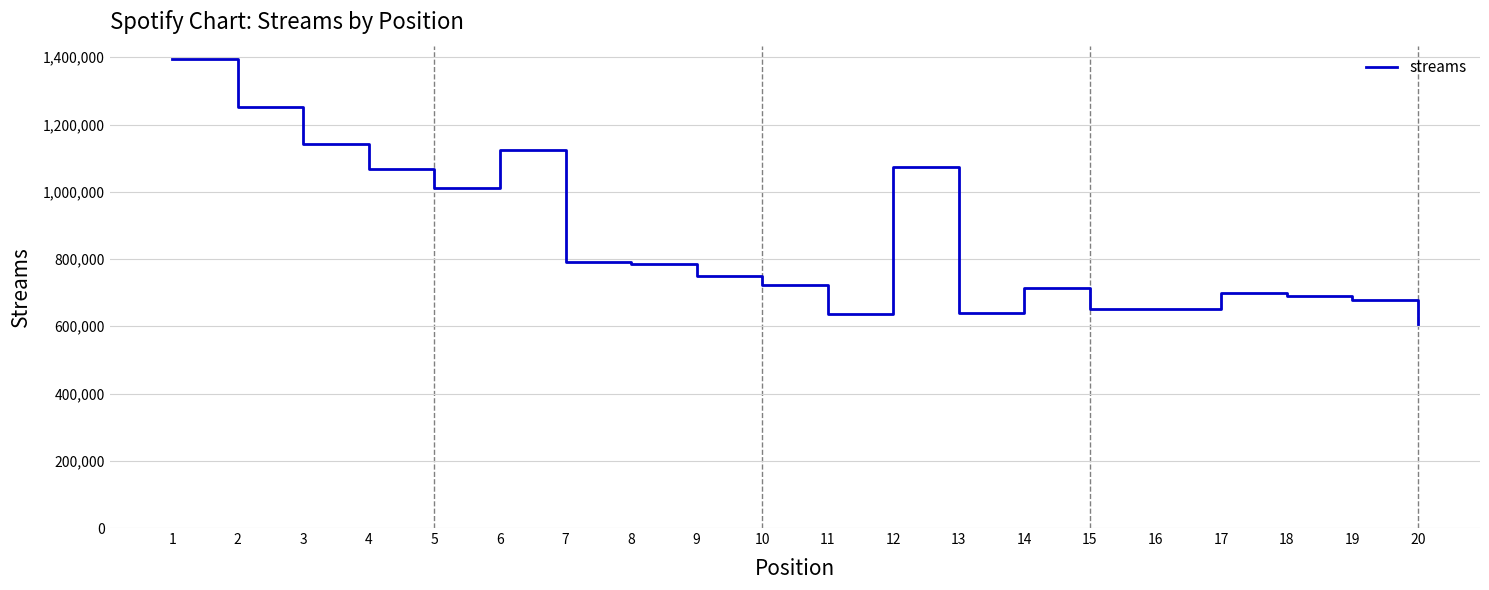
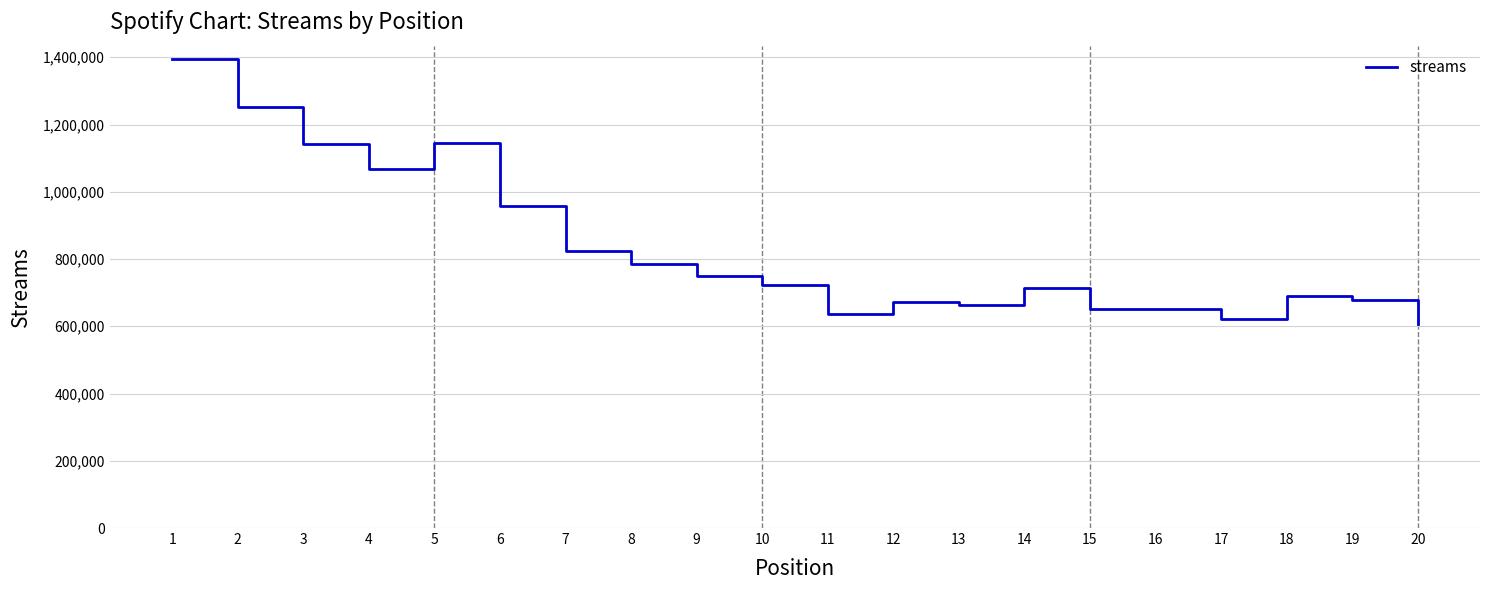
  {
    "1": "1,400,000",
    "2": "1,250,000",
    "3": "1,140,000",
    "4": "1,070,000",
-   "5": "1,010,000",
-   "6": "1,130,000",
-   "7": "790,000",
+   "5": "1,150,000",
+   "6": "960,000",
+   "7": "820,000",
    "8": "790,000",
    "9": "750,000",
    "10": "720,000",
    "11": "640,000",
-   "12": "1,070,000",
-   "13": "640,000",
+   "12": "670,000",
+   "13": "660,000",
    "14": "710,000",
    "15": "650,000",
    "16": "650,000",
-   "17": "700,000",
+   "17": "620,000",
    "18": "690,000",
    "19": "680,000",
    "20": "610,000"
  }
